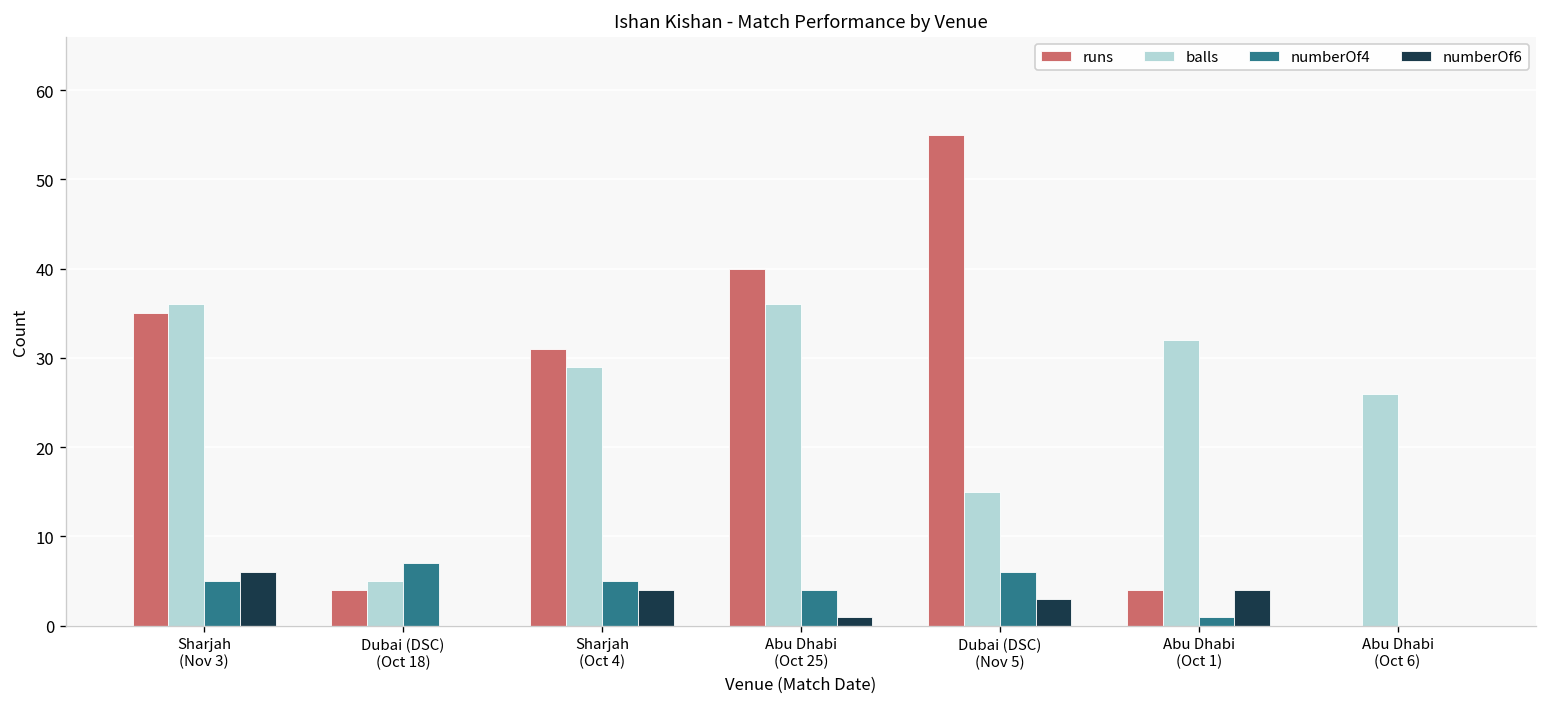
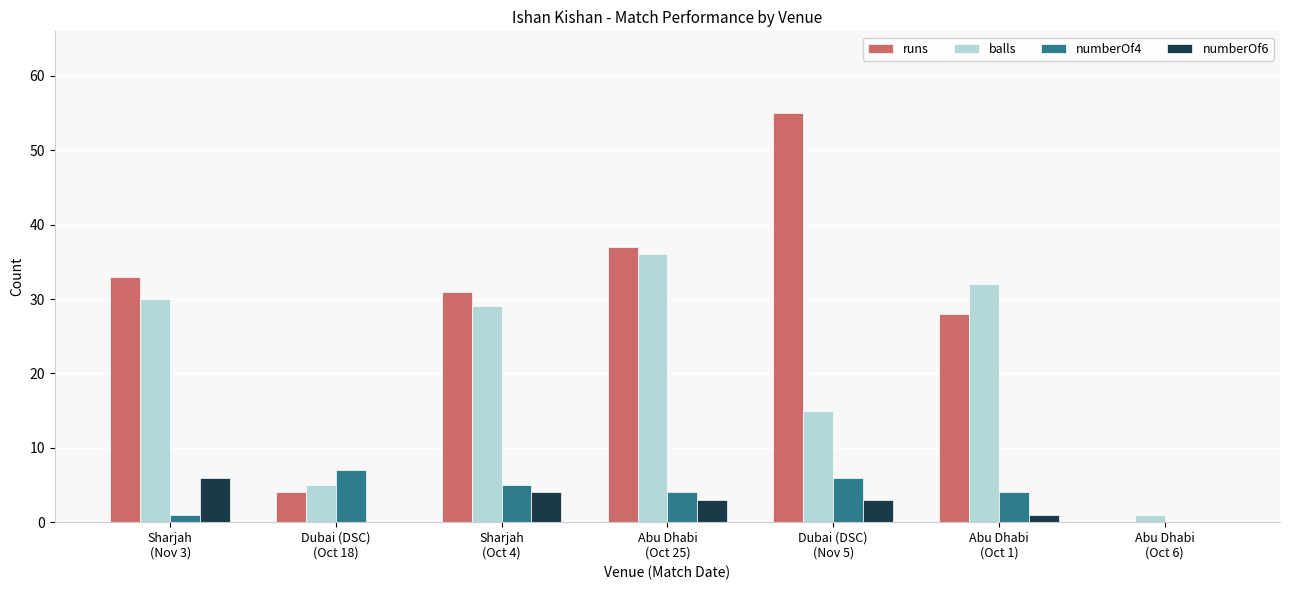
  {
    "runs": {
-     "Sharjah (Nov 3)": 35,
+     "Sharjah (Nov 3)": 33,
      "Dubai (DSC) (Oct 18)": 4,
      "Sharjah (Oct 4)": 31,
-     "Abu Dhabi (Oct 25)": 40,
+     "Abu Dhabi (Oct 25)": 37,
      "Dubai (DSC) (Nov 5)": 55,
-     "Abu Dhabi (Oct 1)": 4,
+     "Abu Dhabi (Oct 1)": 28,
      "Abu Dhabi (Oct 6)": 0
    },
    "balls": {
-     "Sharjah (Nov 3)": 36,
+     "Sharjah (Nov 3)": 30,
      "Dubai (DSC) (Oct 18)": 5,
      "Sharjah (Oct 4)": 29,
      "Abu Dhabi (Oct 25)": 36,
      "Dubai (DSC) (Nov 5)": 15,
      "Abu Dhabi (Oct 1)": 32,
-     "Abu Dhabi (Oct 6)": 26
+     "Abu Dhabi (Oct 6)": 1
    },
    "numberOf4": {
-     "Sharjah (Nov 3)": 5,
+     "Sharjah (Nov 3)": 1,
      "Dubai (DSC) (Oct 18)": 7,
      "Sharjah (Oct 4)": 5,
      "Abu Dhabi (Oct 25)": 4,
      "Dubai (DSC) (Nov 5)": 6,
-     "Abu Dhabi (Oct 1)": 1,
+     "Abu Dhabi (Oct 1)": 4,
      "Abu Dhabi (Oct 6)": 0
    },
    "numberOf6": {
      "Sharjah (Nov 3)": 6,
      "Dubai (DSC) (Oct 18)": 0,
      "Sharjah (Oct 4)": 4,
-     "Abu Dhabi (Oct 25)": 1,
+     "Abu Dhabi (Oct 25)": 3,
      "Dubai (DSC) (Nov 5)": 3,
-     "Abu Dhabi (Oct 1)": 4,
+     "Abu Dhabi (Oct 1)": 1,
      "Abu Dhabi (Oct 6)": 0
    }
  }
